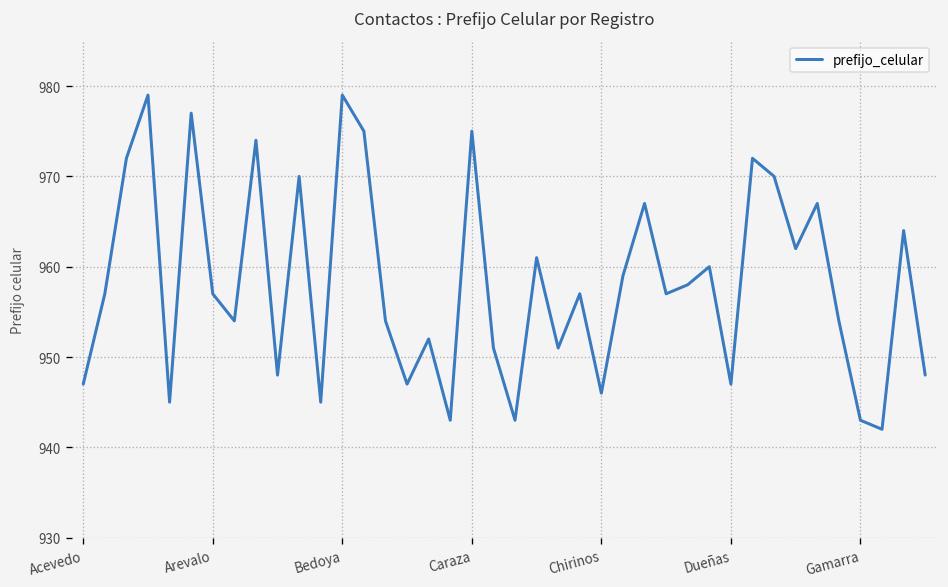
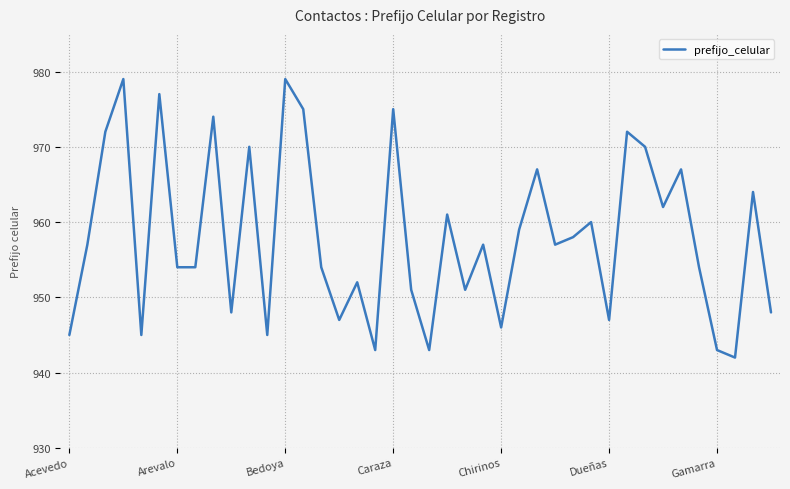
  {
-   "Acevedo": 947,
-   "Arevalo": 957,
+   "Acevedo": 945,
+   "Arevalo": 954,
    "Bedoya": 979,
    "Caraza": 975,
    "Chirinos": 946,
    "Dueñas": 947,
    "Gamarra": 943
  }
